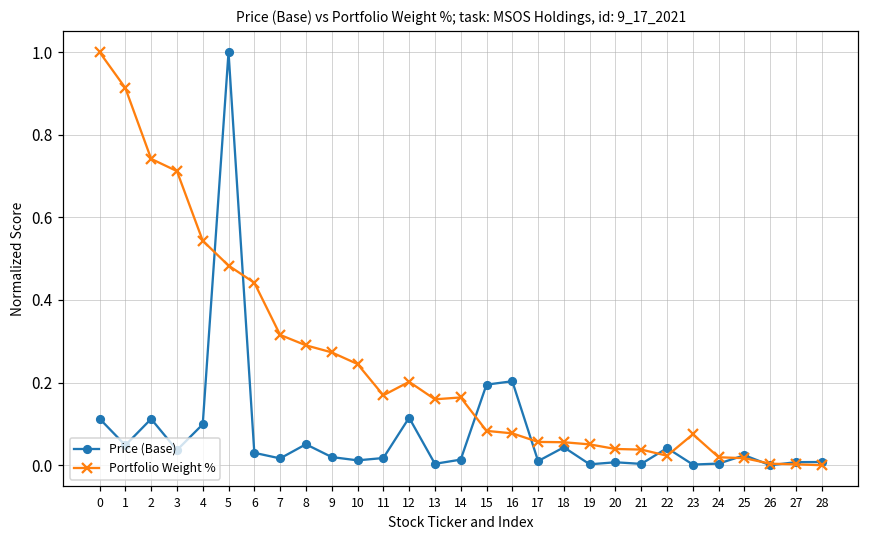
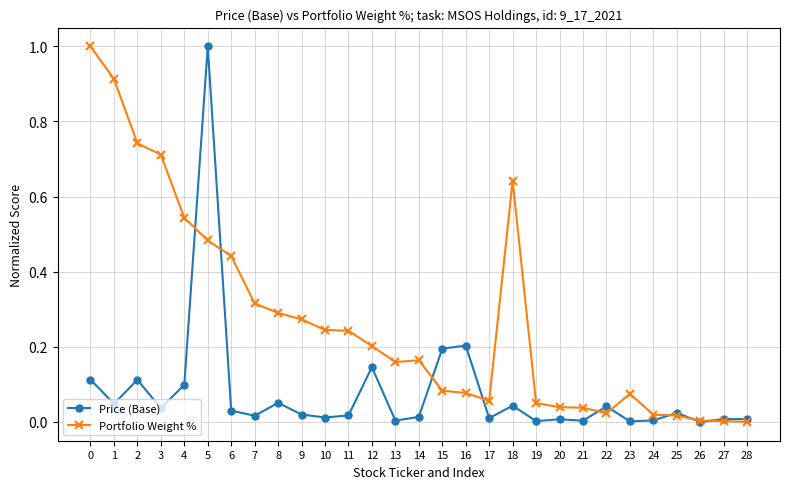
  {
    "Price (Base)": {
      "0": 0.11,
      "2": 0.11,
      "4": 0.10,
      "5": 1.00,
      "6": 0.03,
      "7": 0.02,
      "8": 0.05,
      "9": 0.02,
      "10": 0.01,
      "11": 0.02,
-     "12": 0.12,
+     "12": 0.15,
      "13": 0.00,
      "14": 0.01,
      "15": 0.20,
      "16": 0.20,
      "17": 0.01,
      "18": 0.04,
      "19": 0.00,
      "20": 0.01,
      "21": 0.00,
      "22": 0.04,
      "23": 0.00,
      "24": 0.00,
      "25": 0.02,
      "28": 0.01
    },
    "Portfolio Weight %": {
      "0": 1.00,
      "1": 0.91,
      "2": 0.74,
      "3": 0.71,
      "4": 0.54,
      "5": 0.48,
      "6": 0.44,
      "7": 0.32,
      "8": 0.29,
      "9": 0.27,
      "10": 0.24,
-     "11": 0.17,
+     "11": 0.24,
      "12": 0.20,
      "13": 0.16,
      "14": 0.16,
      "15": 0.08,
      "16": 0.08,
      "17": 0.06,
-     "18": 0.06,
+     "18": 0.64,
      "19": 0.05,
      "20": 0.04,
      "21": 0.04,
      "22": 0.02,
      "23": 0.07,
      "24": 0.02,
      "25": 0.02,
      "28": 0.00
    }
  }
